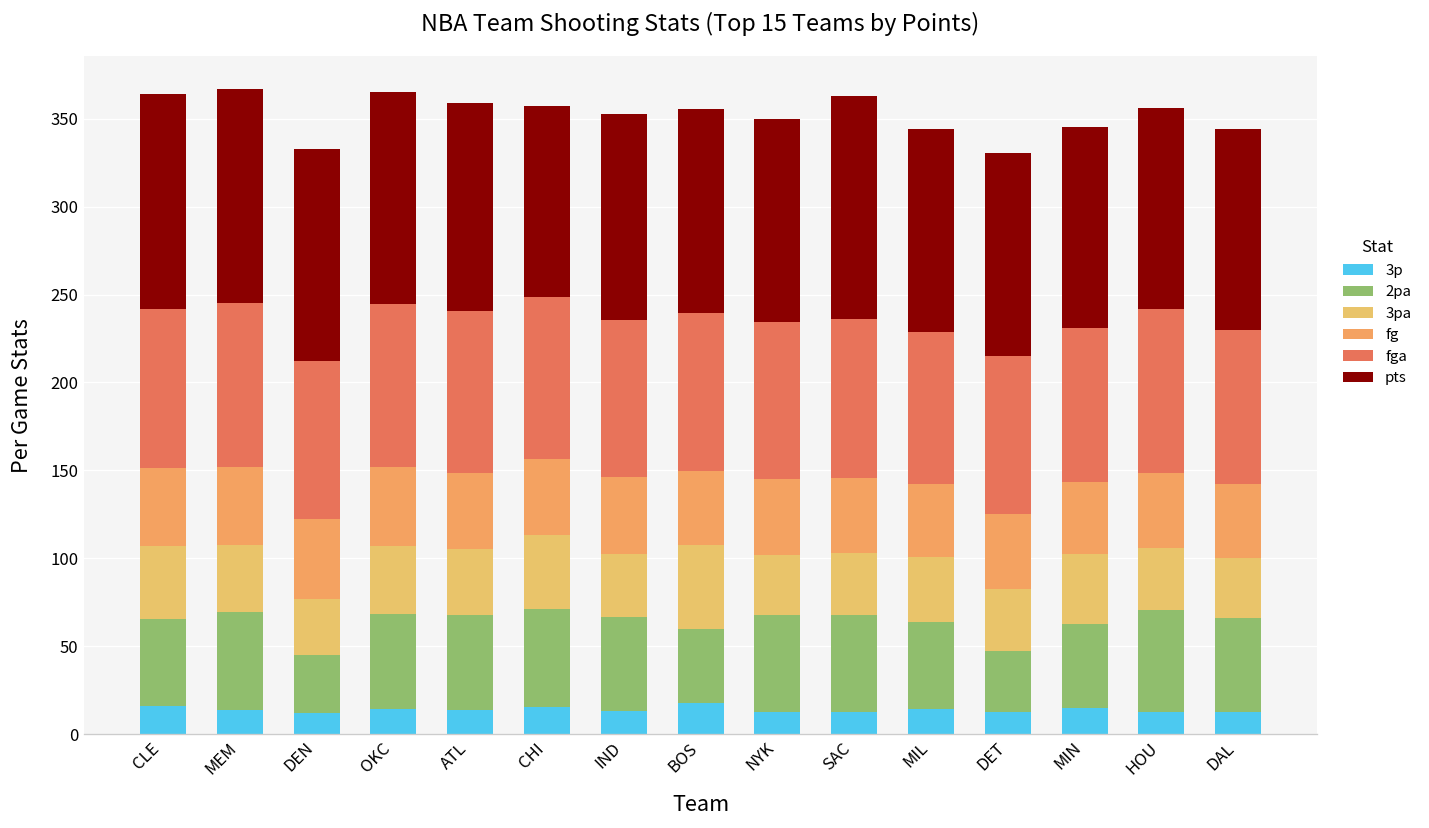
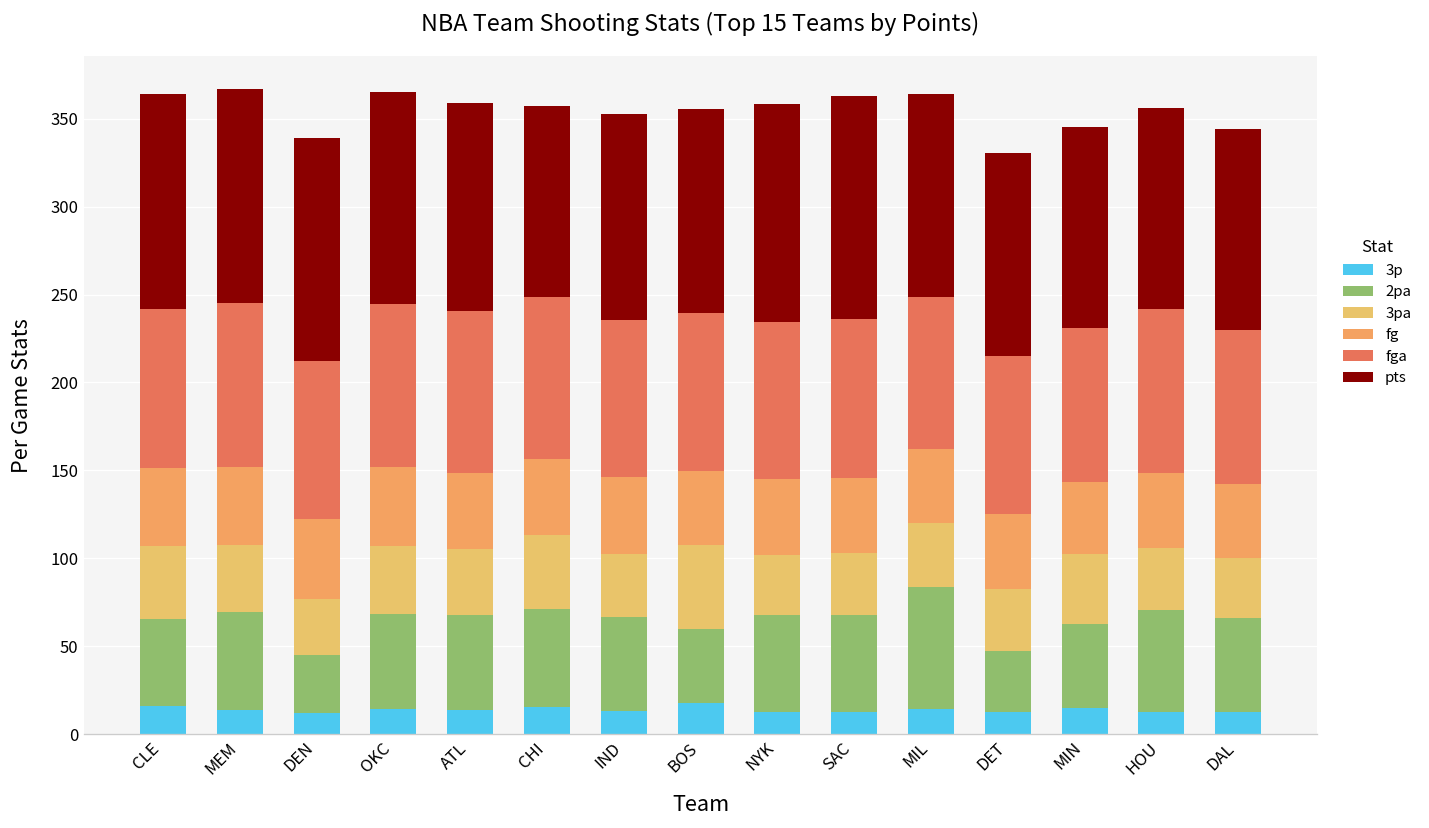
  {
    "3p": {
      "CLE": 16,
      "MEM": 14,
      "DEN": 12,
      "OKC": 15,
      "ATL": 14,
      "CHI": 15,
      "IND": 13,
      "BOS": 18,
      "NYK": 13,
      "SAC": 13,
      "MIL": 14,
      "DET": 13,
      "MIN": 15,
      "HOU": 13,
      "DAL": 12
    },
    "2pa": {
      "CLE": 49,
      "MEM": 56,
      "DEN": 33,
      "OKC": 54,
      "ATL": 54,
      "CHI": 56,
      "IND": 54,
      "BOS": 42,
      "NYK": 55,
      "SAC": 55,
-     "MIL": 50,
+     "MIL": 69,
      "DET": 34,
      "MIN": 48,
      "HOU": 58,
      "DAL": 54
    },
    "pts": {
      "CLE": 122,
      "MEM": 122,
-     "DEN": 121,
+     "DEN": 127,
      "OKC": 121,
      "ATL": 118,
      "CHI": 109,
      "IND": 117,
      "BOS": 116,
-     "NYK": 116,
+     "NYK": 124,
      "SAC": 127,
      "MIL": 116,
      "DET": 116,
      "MIN": 114,
      "HOU": 114,
      "DAL": 114
    }
  }
